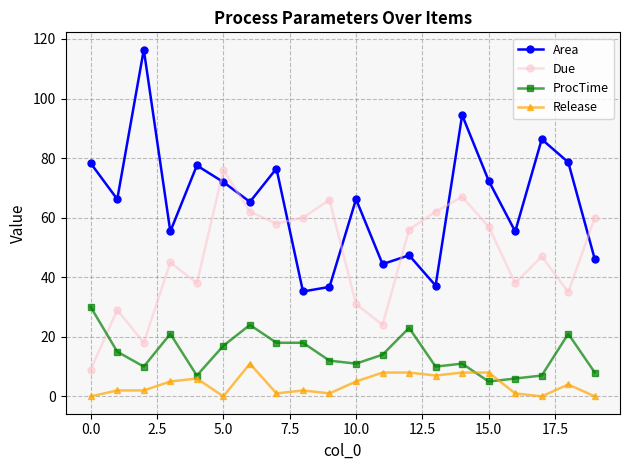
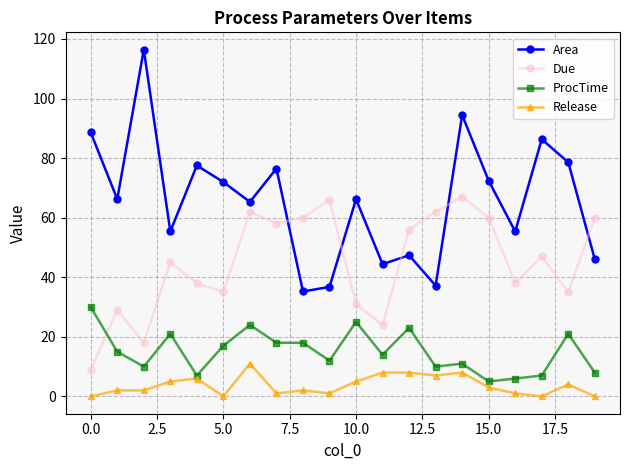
  {
    "Area": {
-     "0.0": 78,
+     "0.0": 89,
      "5.0": 72,
      "10.0": 66,
      "15.0": 72
    },
    "Due": {
      "0.0": 9,
-     "5.0": 76,
+     "5.0": 35,
      "10.0": 31,
-     "15.0": 57
+     "15.0": 60
    },
    "ProcTime": {
      "0.0": 30,
      "5.0": 17,
-     "10.0": 11,
+     "10.0": 25,
      "15.0": 5
    },
    "Release": {
      "0.0": 0,
      "5.0": 0,
      "10.0": 5,
-     "15.0": 8
+     "15.0": 3
    }
  }
